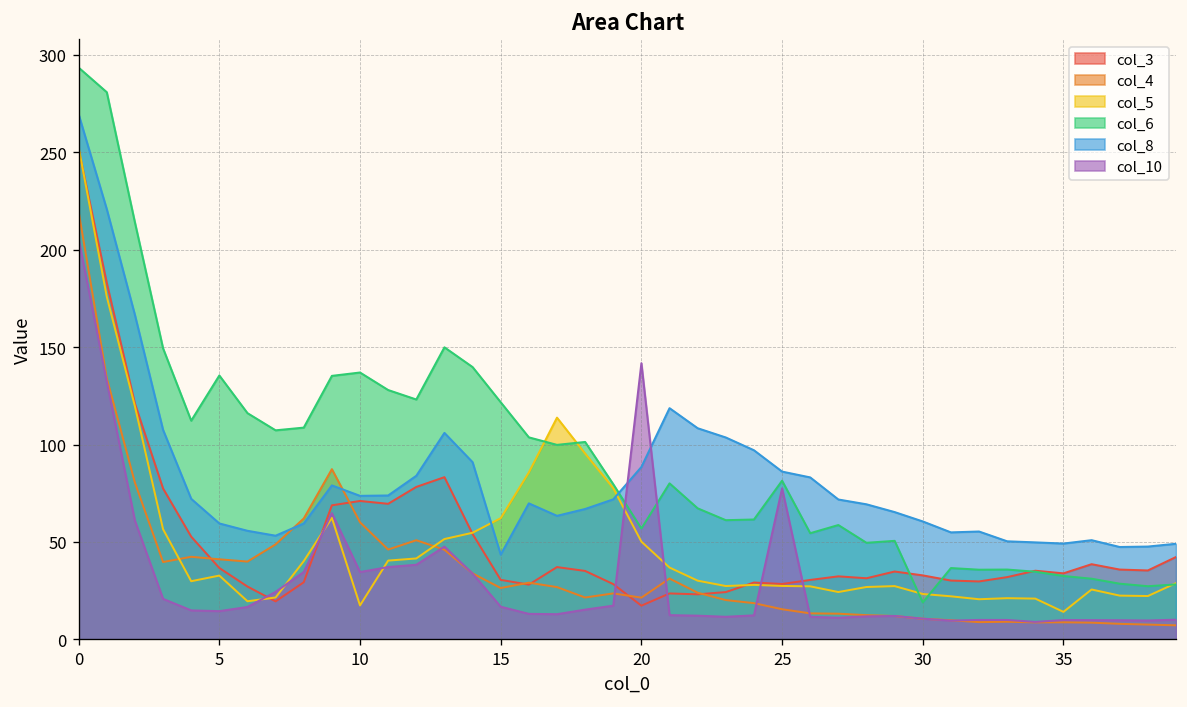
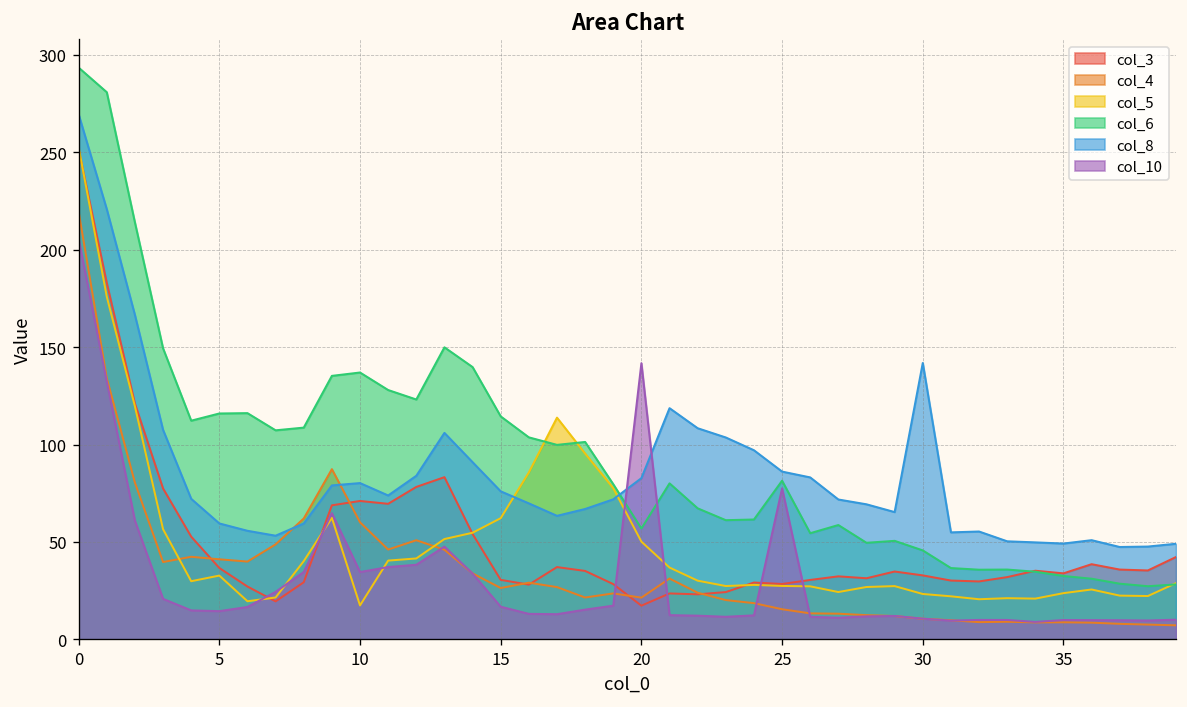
  {
    "col_5": {
      "5": 33,
      "10": 17,
      "15": 62,
      "20": 50,
      "30": 23,
-     "35": 14
+     "35": 24
    },
    "col_6": {
      "0": 293,
-     "5": 135,
+     "5": 116,
      "10": 137,
-     "15": 122,
+     "15": 114,
      "20": 57,
      "25": 81,
-     "30": 19
+     "30": 46
    },
    "col_8": {
      "0": 269,
      "5": 60,
-     "10": 74,
-     "15": 44,
-     "20": 88,
+     "10": 80,
+     "15": 76,
+     "20": 83,
      "25": 86,
-     "30": 61,
+     "30": 142,
      "35": 49
    },
    "col_10": {
      "0": 205,
      "5": 15,
      "10": 35,
      "15": 17,
      "20": 142,
      "25": 78
    }
  }
